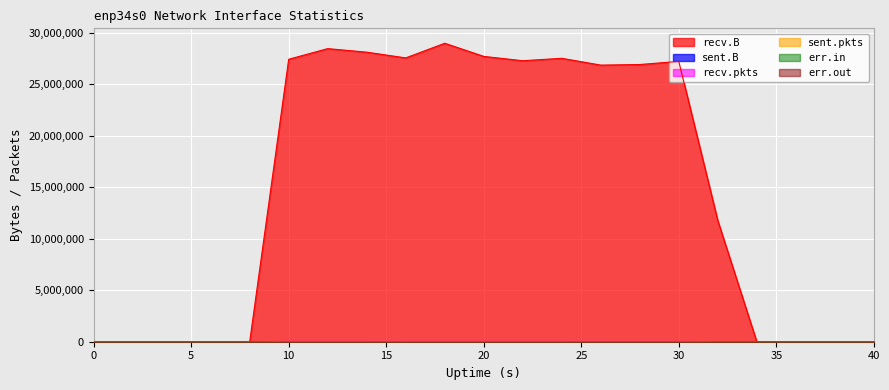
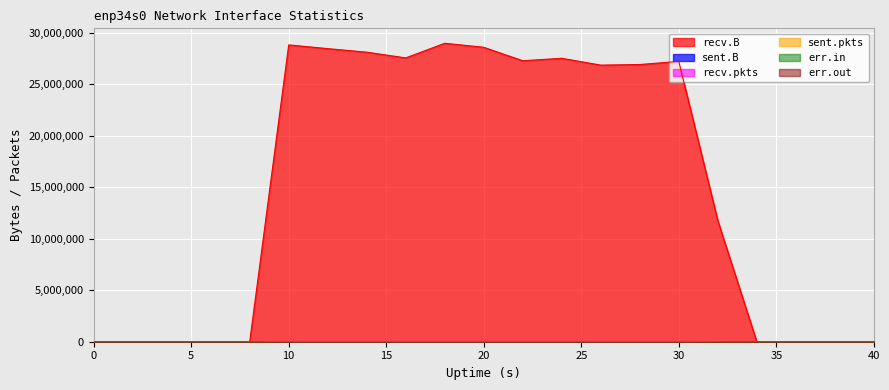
  {
    "recv.B": {
-     "10": "27,400,000",
-     "20": "27,700,000"
+     "10": "28,800,000",
+     "20": "28,600,000"
    },
    "err.out": {
      "10": "0",
      "20": "0",
      "30": "0"
    }
  }
